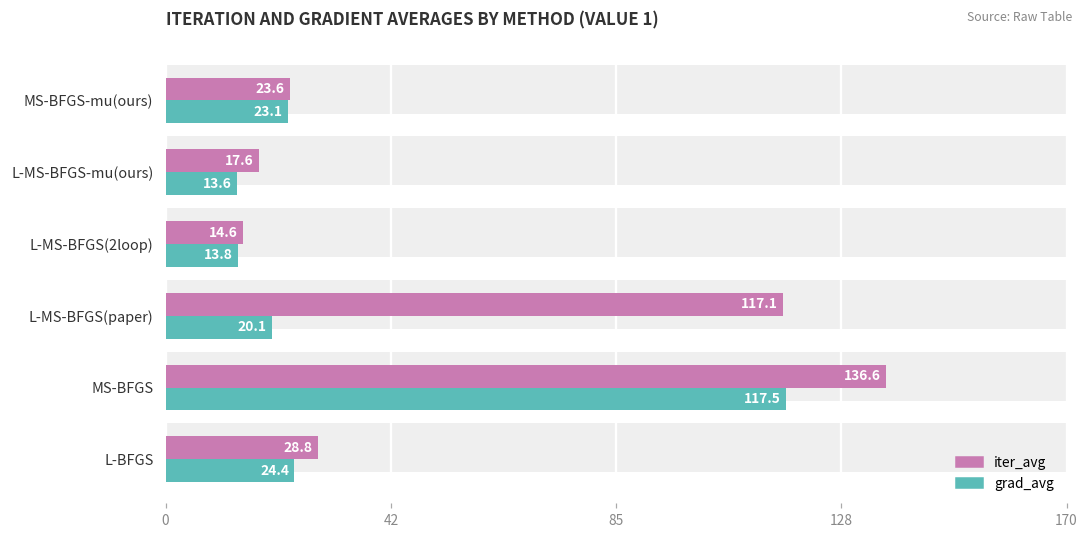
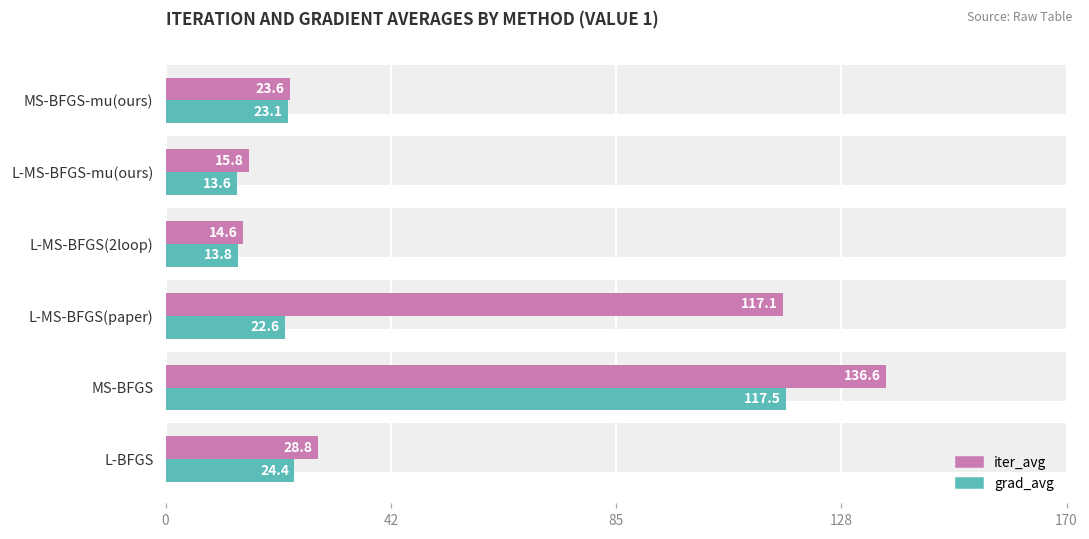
  {
    "iter_avg": {
-     "L-MS-BFGS-mu(ours)": 17.6
+     "L-MS-BFGS-mu(ours)": 15.8
    },
    "grad_avg": {
      "MS-BFGS-mu(ours)": 23.1,
      "L-MS-BFGS-mu(ours)": 13.6,
      "L-MS-BFGS(2loop)": 13.8,
-     "L-MS-BFGS(paper)": 20.1,
+     "L-MS-BFGS(paper)": 22.6,
      "MS-BFGS": 117.5,
      "L-BFGS": 24.4
    }
  }
